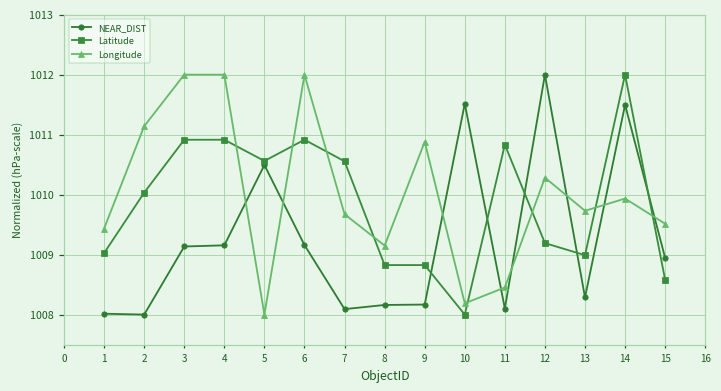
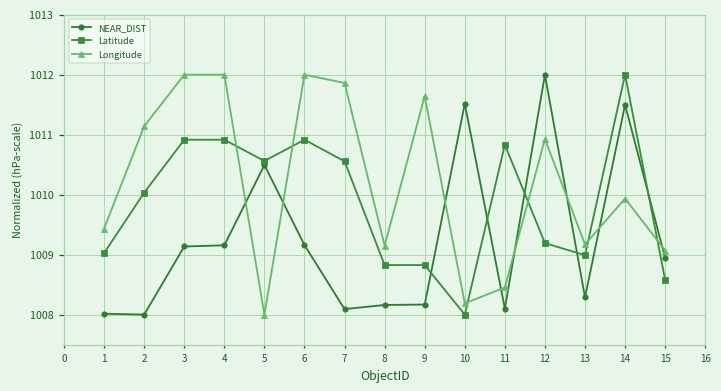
  {
    "Longitude": {
      "1": 1009.4,
      "2": 1011.1,
      "3": 1012.0,
      "4": 1012.0,
      "5": 1008.0,
      "6": 1012.0,
-     "7": 1009.7,
+     "7": 1011.9,
      "8": 1009.2,
-     "9": 1010.9,
+     "9": 1011.6,
      "10": 1008.2,
      "11": 1008.5,
-     "12": 1010.3,
-     "13": 1009.7,
+     "12": 1010.9,
+     "13": 1009.2,
      "14": 1009.9,
-     "15": 1009.5
+     "15": 1009.1
    }
  }
